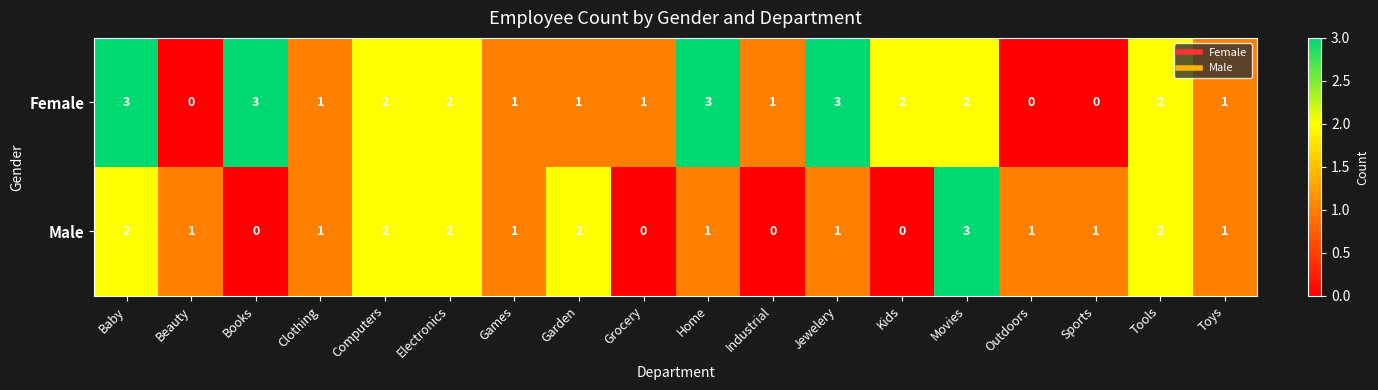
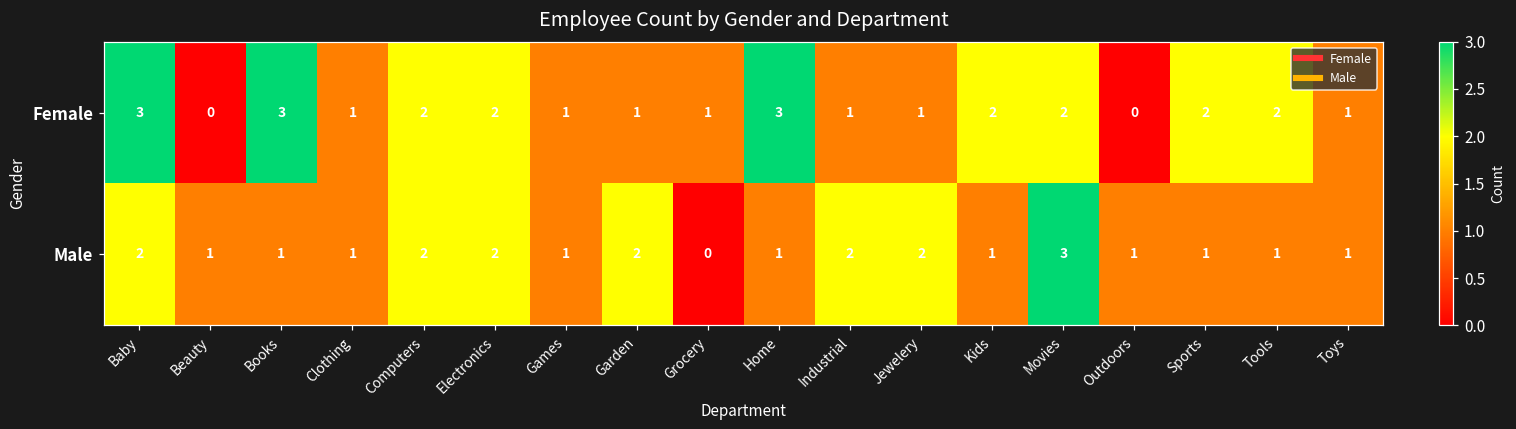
  {
    "Female": {
      "Baby": 3,
      "Beauty": 0,
      "Books": 3,
      "Clothing": 1,
      "Computers": 2,
      "Electronics": 2,
      "Games": 1,
      "Garden": 1,
      "Grocery": 1,
      "Home": 3,
      "Industrial": 1,
-     "Jewelery": 3,
+     "Jewelery": 1,
      "Kids": 2,
      "Movies": 2,
      "Outdoors": 0,
-     "Sports": 0,
+     "Sports": 2,
      "Tools": 2,
      "Toys": 1
    },
    "Male": {
      "Baby": 2,
      "Beauty": 1,
-     "Books": 0,
+     "Books": 1,
      "Clothing": 1,
      "Computers": 2,
      "Electronics": 2,
      "Games": 1,
      "Garden": 2,
      "Grocery": 0,
      "Home": 1,
-     "Industrial": 0,
-     "Jewelery": 1,
-     "Kids": 0,
+     "Industrial": 2,
+     "Jewelery": 2,
+     "Kids": 1,
      "Movies": 3,
      "Outdoors": 1,
      "Sports": 1,
-     "Tools": 2,
+     "Tools": 1,
      "Toys": 1
    }
  }
